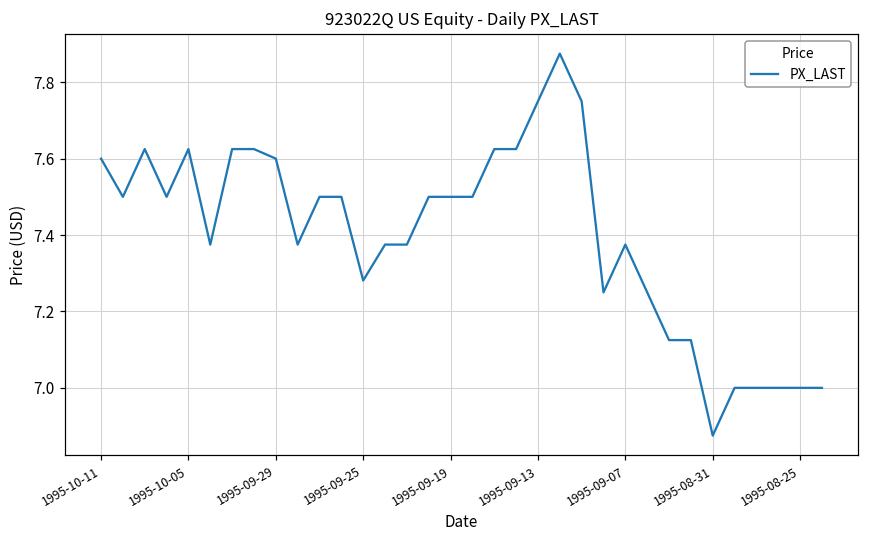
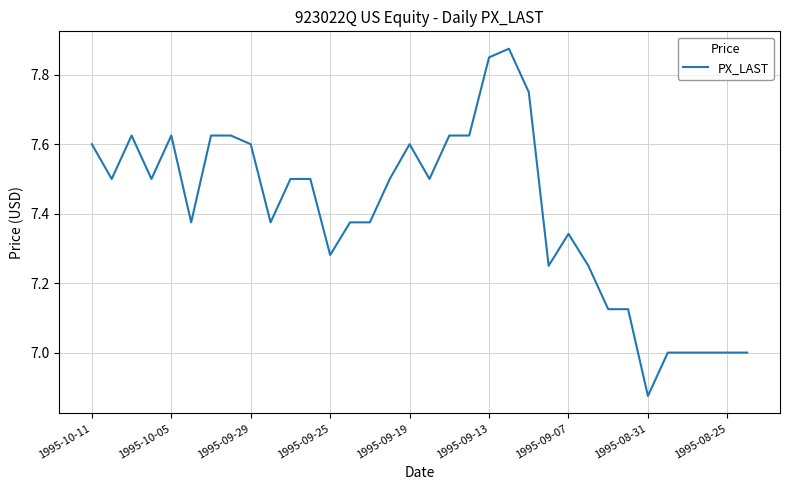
  {
    "1995-10-11": 7.60,
    "1995-10-05": 7.63,
    "1995-09-29": 7.60,
    "1995-09-25": 7.28,
-   "1995-09-19": 7.5,
-   "1995-09-13": 7.75,
-   "1995-09-07": 7.38,
+   "1995-09-19": 7.6,
+   "1995-09-13": 7.85,
+   "1995-09-07": 7.34,
    "1995-08-31": 6.88,
    "1995-08-25": 7.00
  }
